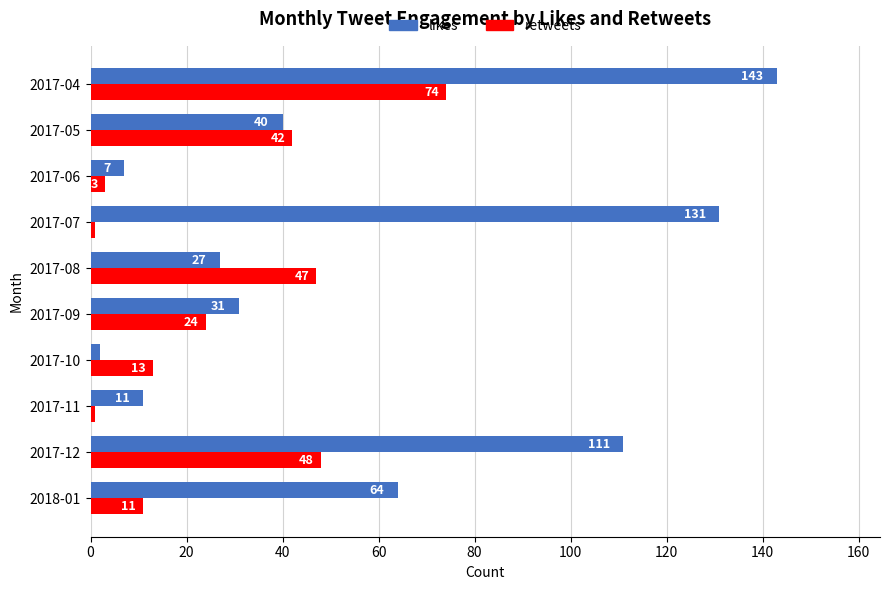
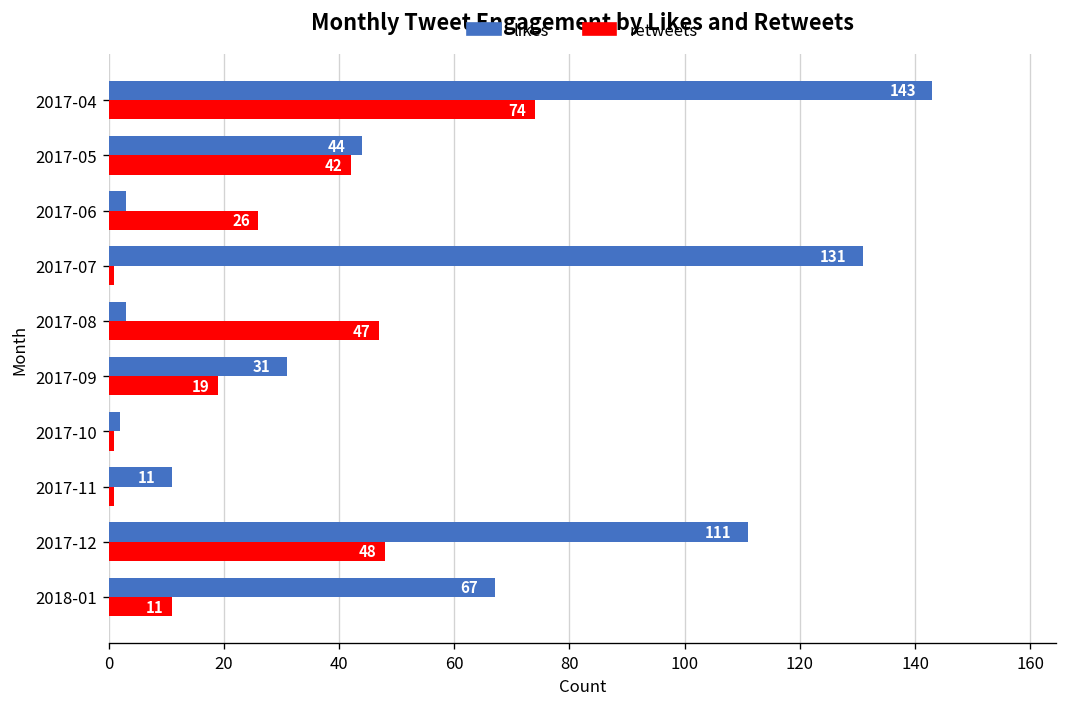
  {
    "likes": {
      "2017-04": 143,
-     "2017-05": 40,
-     "2017-06": 7,
+     "2017-05": 44,
+     "2017-06": 3,
      "2017-07": 131,
-     "2017-08": 27,
+     "2017-08": 3,
      "2017-09": 31,
      "2017-11": 11,
      "2017-12": 111,
-     "2018-01": 64
+     "2018-01": 67
    },
    "retweets": {
      "2017-04": 74,
      "2017-05": 42,
-     "2017-06": 3,
+     "2017-06": 26,
      "2017-08": 47,
-     "2017-09": 24,
-     "2017-10": 13,
+     "2017-09": 19,
+     "2017-10": 1,
      "2017-12": 48,
      "2018-01": 11
    }
  }
